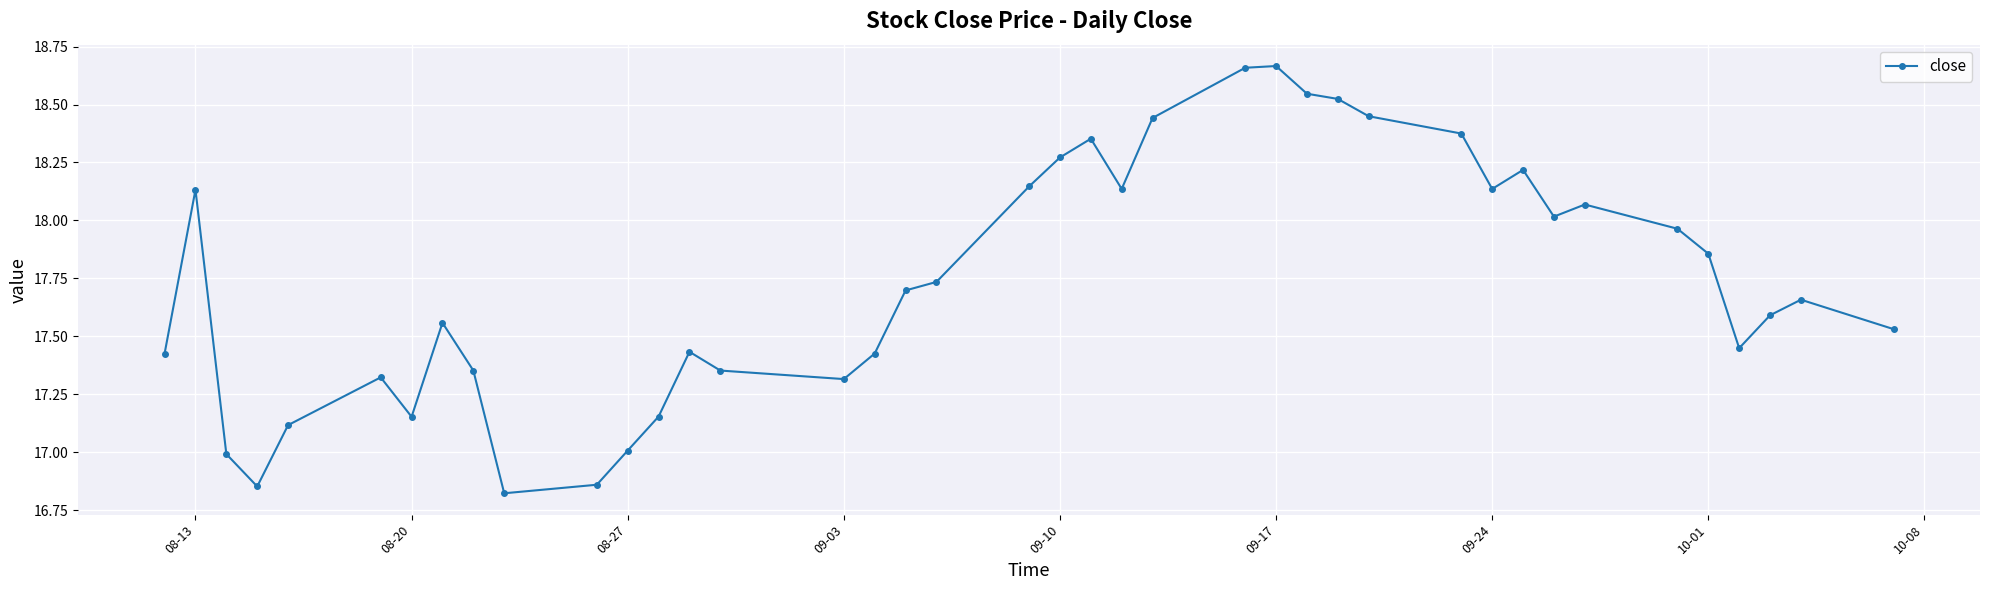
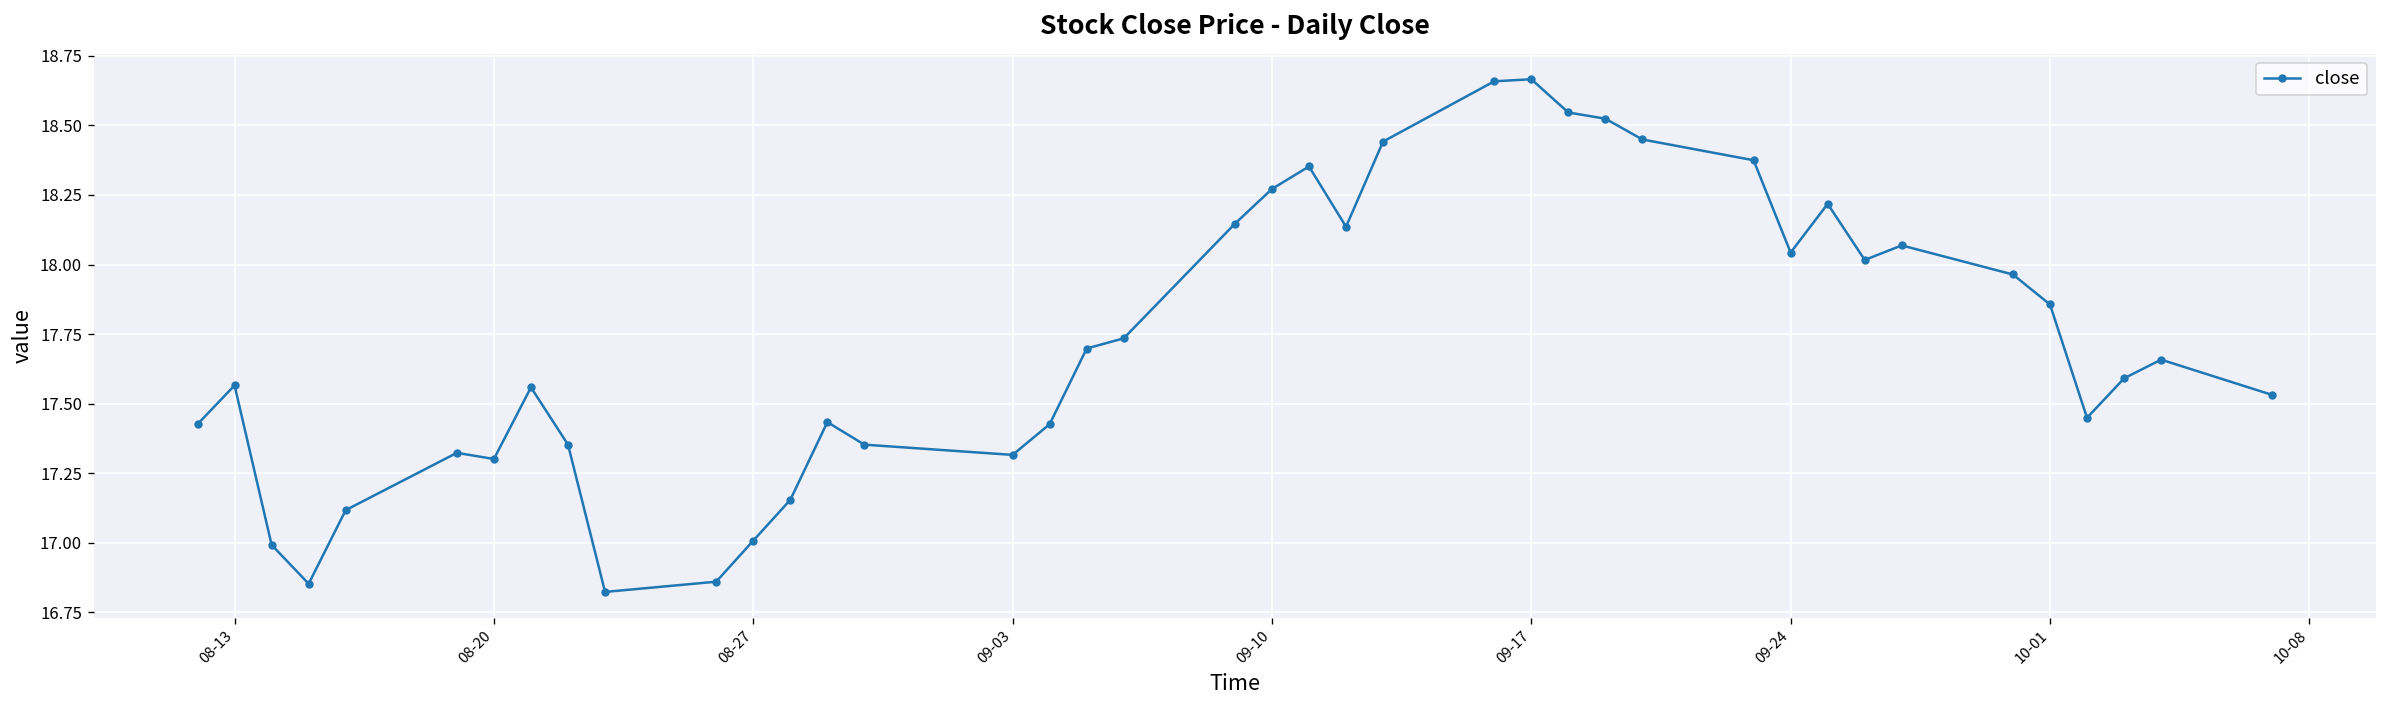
  {
-   "08-13": 18.13,
-   "08-20": 17.15,
+   "08-13": 17.57,
+   "08-20": 17.30,
    "08-27": 17.01,
    "09-03": 17.32,
    "09-10": 18.27,
    "09-17": 18.67,
-   "09-24": 18.14,
+   "09-24": 18.04,
    "10-01": 17.86
  }
